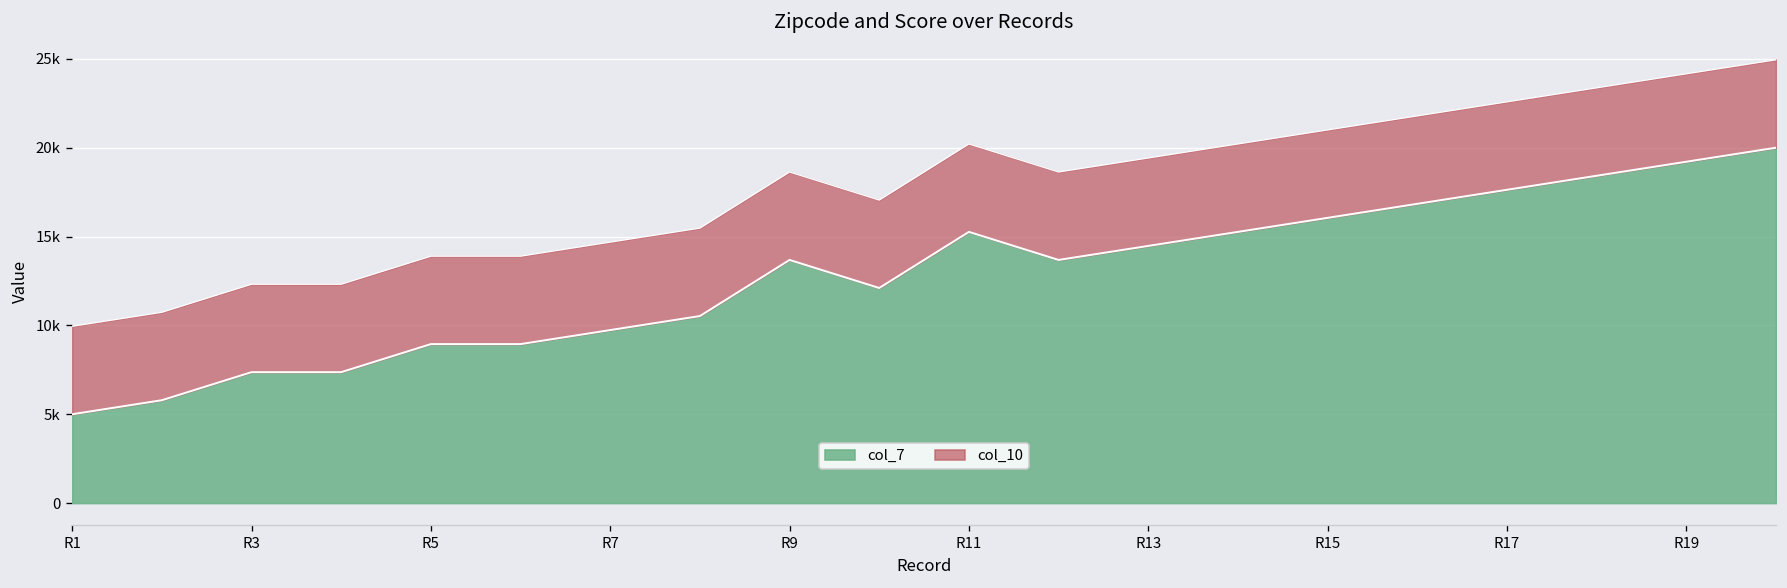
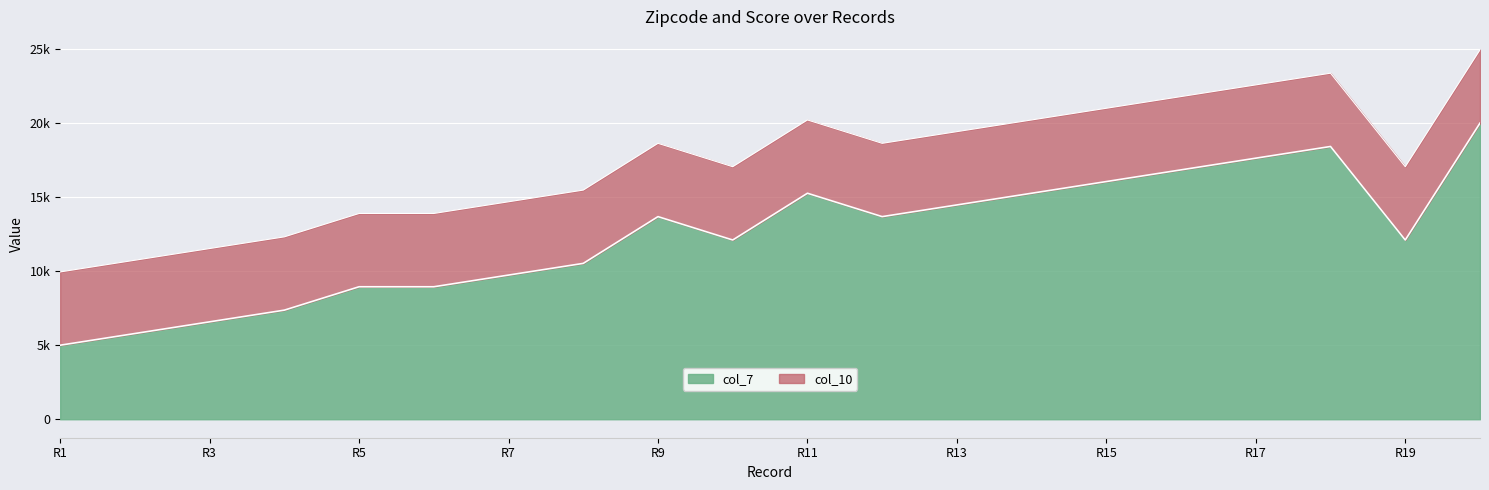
  {
    "col_7": {
      "R1": 5000,
-     "R3": 7400,
+     "R3": 6600,
      "R5": 8900,
      "R7": 9700,
      "R9": 13700,
      "R11": 15300,
      "R13": 14500,
      "R15": 16100,
      "R17": 17600,
-     "R19": 19200
+     "R19": 12100
    },
    "col_10": {
      "R1": 5000,
      "R3": 5000,
      "R5": 5000,
      "R7": 5000,
      "R9": 5000,
      "R11": 4900,
      "R13": 4900,
      "R15": 4900,
      "R17": 5000,
      "R19": 5000
    }
  }
